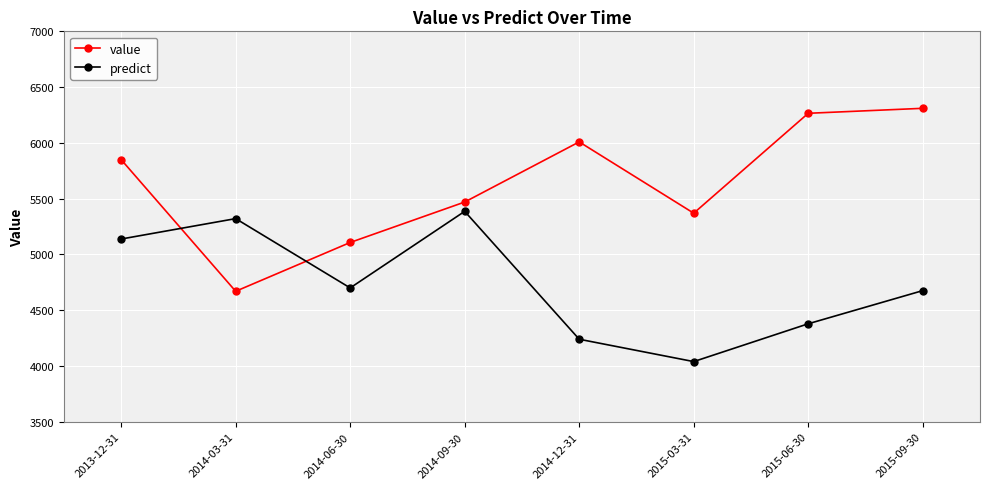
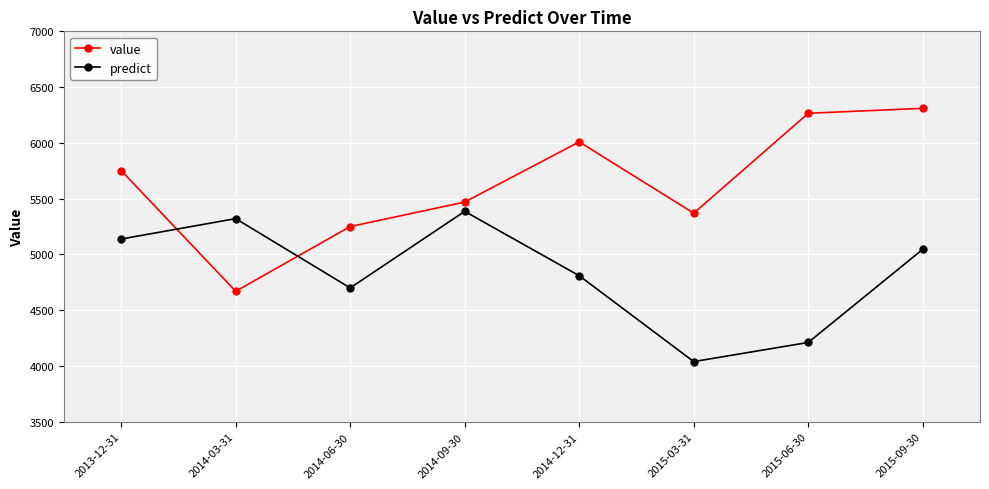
  {
    "value": {
-     "2013-12-31": 5850,
+     "2013-12-31": 5750,
      "2014-03-31": 4670,
-     "2014-06-30": 5110,
+     "2014-06-30": 5250,
      "2014-09-30": 5470,
      "2014-12-31": 6010,
      "2015-03-31": 5370,
      "2015-06-30": 6270,
      "2015-09-30": 6310
    },
    "predict": {
      "2013-12-31": 5140,
      "2014-03-31": 5320,
      "2014-06-30": 4700,
      "2014-09-30": 5390,
-     "2014-12-31": 4240,
+     "2014-12-31": 4810,
      "2015-03-31": 4040,
-     "2015-06-30": 4380,
-     "2015-09-30": 4680
+     "2015-06-30": 4210,
+     "2015-09-30": 5050
    }
  }
